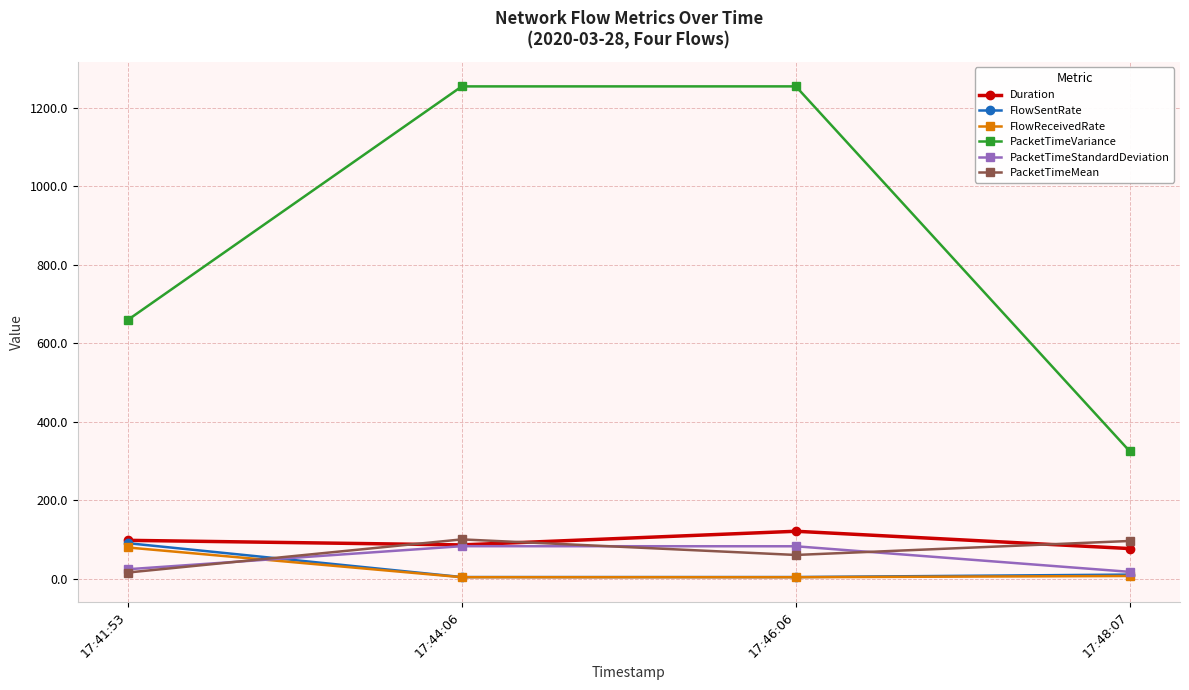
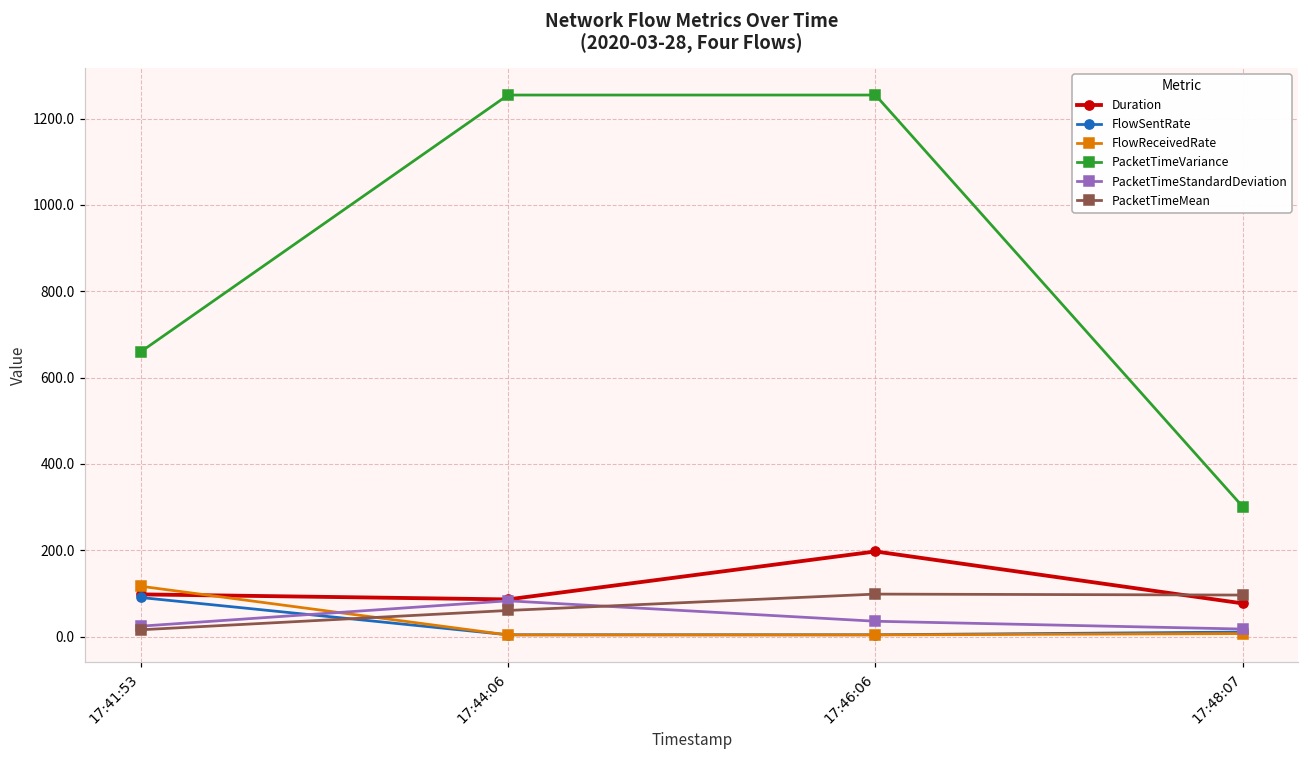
  {
    "Duration": {
      "17:41:53": 100,
-     "17:46:06": 120,
+     "17:46:06": 200,
      "17:48:07": 80
    },
    "FlowSentRate": {
      "17:41:53": 90
    },
    "FlowReceivedRate": {
-     "17:41:53": 80
+     "17:41:53": 120
    },
    "PacketTimeVariance": {
      "17:41:53": 660,
      "17:44:06": 1250,
      "17:46:06": 1250,
-     "17:48:07": 320
+     "17:48:07": 300
    },
    "PacketTimeStandardDeviation": {
      "17:41:53": 20,
-     "17:46:06": 80,
+     "17:46:06": 40,
      "17:48:07": 20
    },
    "PacketTimeMean": {
      "17:41:53": 20,
-     "17:44:06": 100,
-     "17:46:06": 60,
+     "17:44:06": 60,
+     "17:46:06": 100,
      "17:48:07": 100
    }
  }
